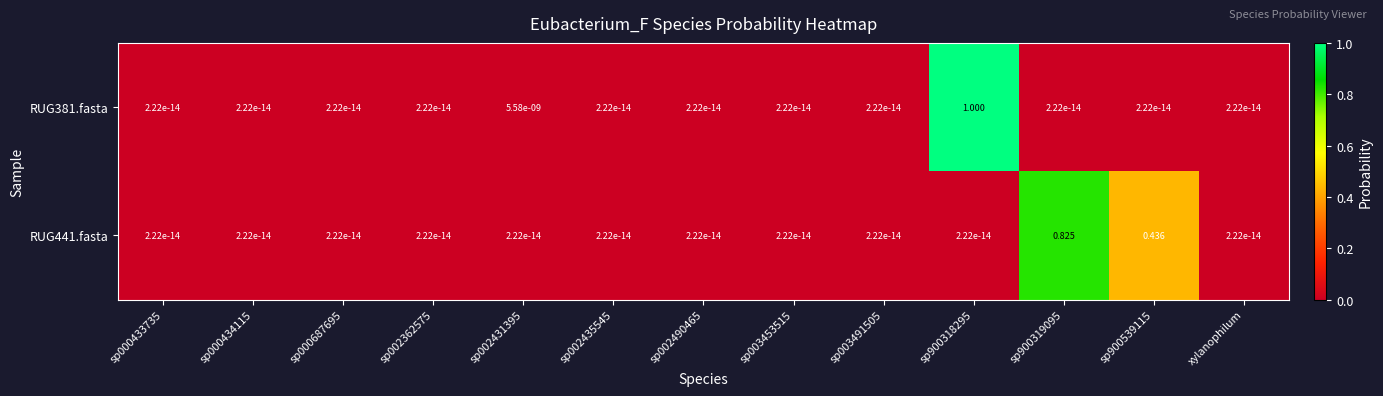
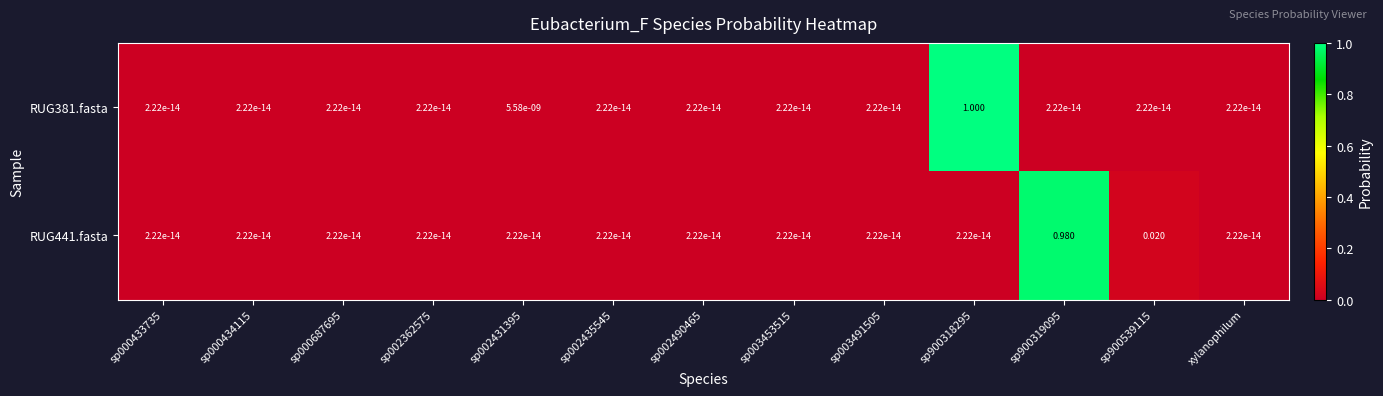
  {
    "RUG381.fasta": {
      "sp000433735": "2.22e-14",
      "sp000434115": "2.22e-14",
      "sp000687695": "2.22e-14",
      "sp002362575": "2.22e-14",
      "sp002431395": "5.58e-09",
      "sp002435545": "2.22e-14",
      "sp002490465": "2.22e-14",
      "sp003453515": "2.22e-14",
      "sp003491505": "2.22e-14",
      "sp900318295": "1.000",
      "sp900319095": "2.22e-14",
      "sp900539115": "2.22e-14",
      "xylanophilum": "2.22e-14"
    },
    "RUG441.fasta": {
      "sp000433735": "2.22e-14",
      "sp000434115": "2.22e-14",
      "sp000687695": "2.22e-14",
      "sp002362575": "2.22e-14",
      "sp002431395": "2.22e-14",
      "sp002435545": "2.22e-14",
      "sp002490465": "2.22e-14",
      "sp003453515": "2.22e-14",
      "sp003491505": "2.22e-14",
      "sp900318295": "2.22e-14",
-     "sp900319095": "0.825",
-     "sp900539115": "0.436",
+     "sp900319095": "0.980",
+     "sp900539115": "0.020",
      "xylanophilum": "2.22e-14"
    }
  }
